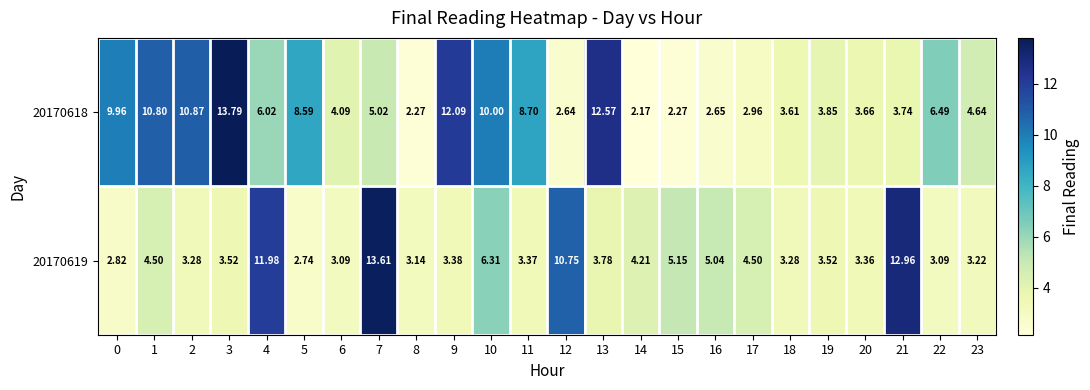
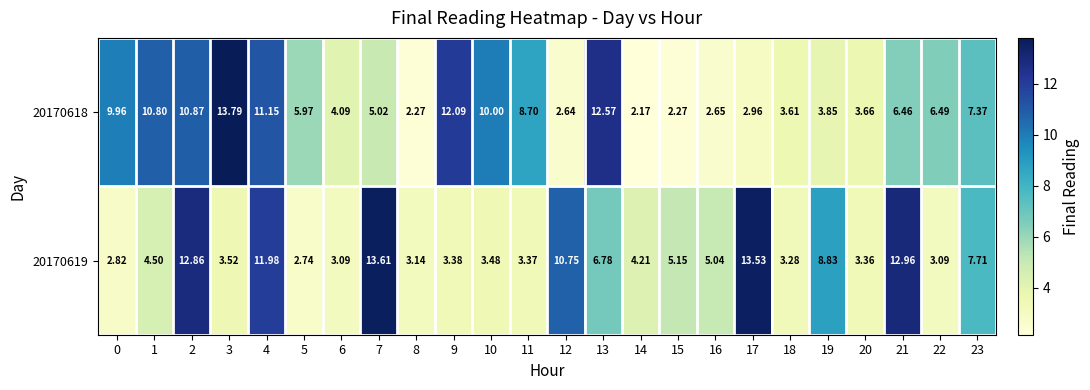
  {
    "20170618": {
      "0": 9.96,
      "1": 10.80,
      "2": 10.87,
      "3": 13.79,
-     "4": 6.02,
-     "5": 8.59,
+     "4": 11.15,
+     "5": 5.97,
      "6": 4.09,
      "7": 5.02,
      "8": 2.27,
      "9": 12.09,
      "10": 10.00,
      "11": 8.70,
      "12": 2.64,
      "13": 12.57,
      "14": 2.17,
      "15": 2.27,
      "16": 2.65,
      "17": 2.96,
      "18": 3.61,
      "19": 3.85,
      "20": 3.66,
-     "21": 3.74,
+     "21": 6.46,
      "22": 6.49,
-     "23": 4.64
+     "23": 7.37
    },
    "20170619": {
      "0": 2.82,
      "1": 4.50,
-     "2": 3.28,
+     "2": 12.86,
      "3": 3.52,
      "4": 11.98,
      "5": 2.74,
      "6": 3.09,
      "7": 13.61,
      "8": 3.14,
      "9": 3.38,
-     "10": 6.31,
+     "10": 3.48,
      "11": 3.37,
      "12": 10.75,
-     "13": 3.78,
+     "13": 6.78,
      "14": 4.21,
      "15": 5.15,
      "16": 5.04,
-     "17": 4.50,
+     "17": 13.53,
      "18": 3.28,
-     "19": 3.52,
+     "19": 8.83,
      "20": 3.36,
      "21": 12.96,
      "22": 3.09,
-     "23": 3.22
+     "23": 7.71
    }
  }
